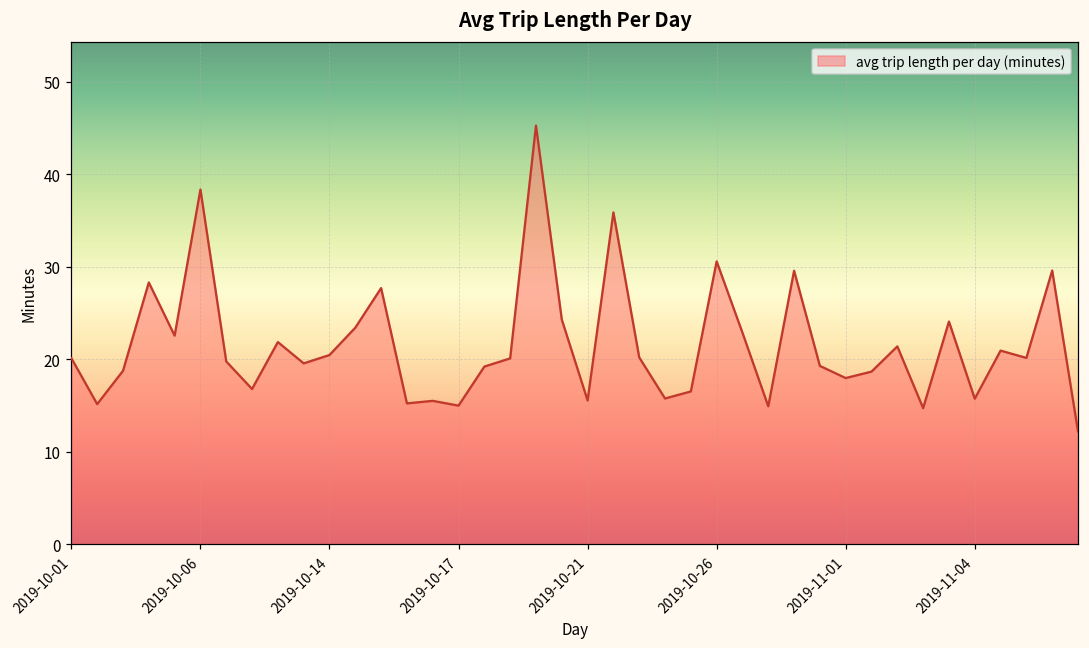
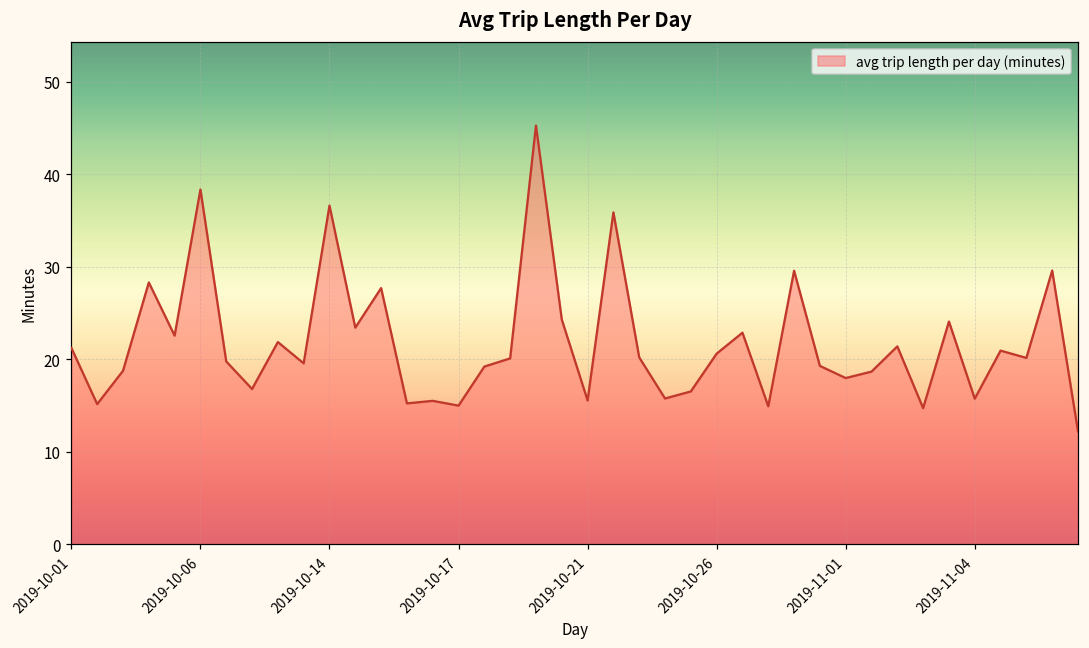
  {
-   "2019-10-01": 20,
+   "2019-10-01": 21,
    "2019-10-06": 38,
-   "2019-10-14": 20,
+   "2019-10-14": 37,
    "2019-10-17": 15,
    "2019-10-21": 16,
-   "2019-10-26": 31,
+   "2019-10-26": 21,
    "2019-11-01": 18,
    "2019-11-04": 16
  }
